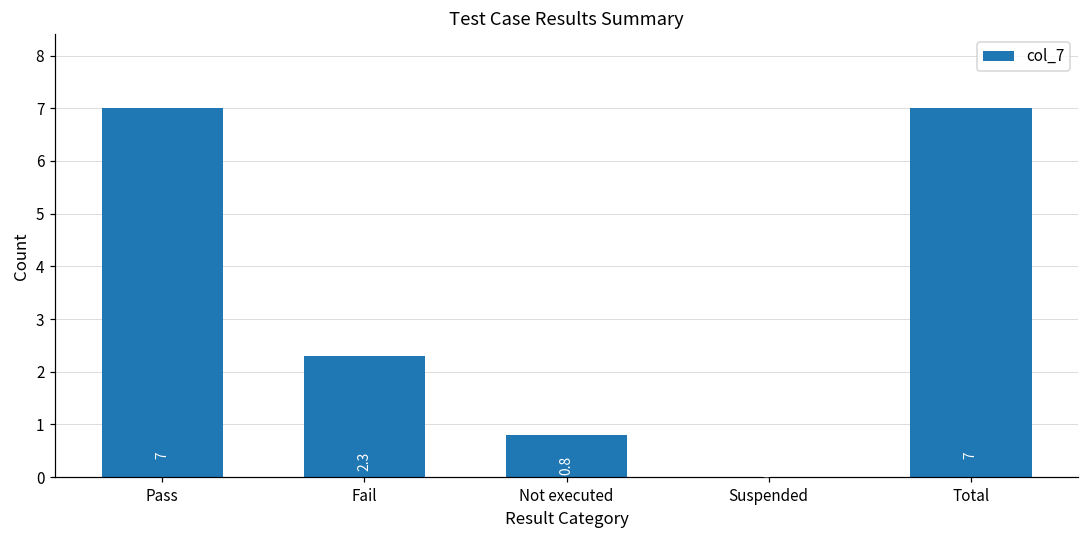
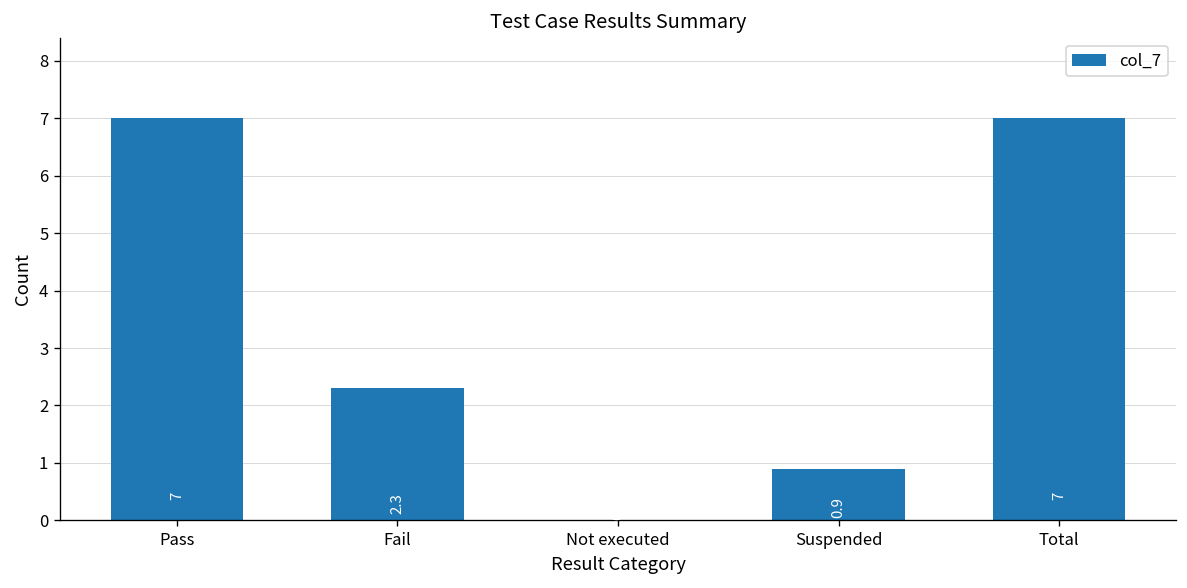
  {
-   "Not executed": 0.8,
-   "Suspended": 0.0
+   "Not executed": 0.0,
+   "Suspended": 0.9
  }
